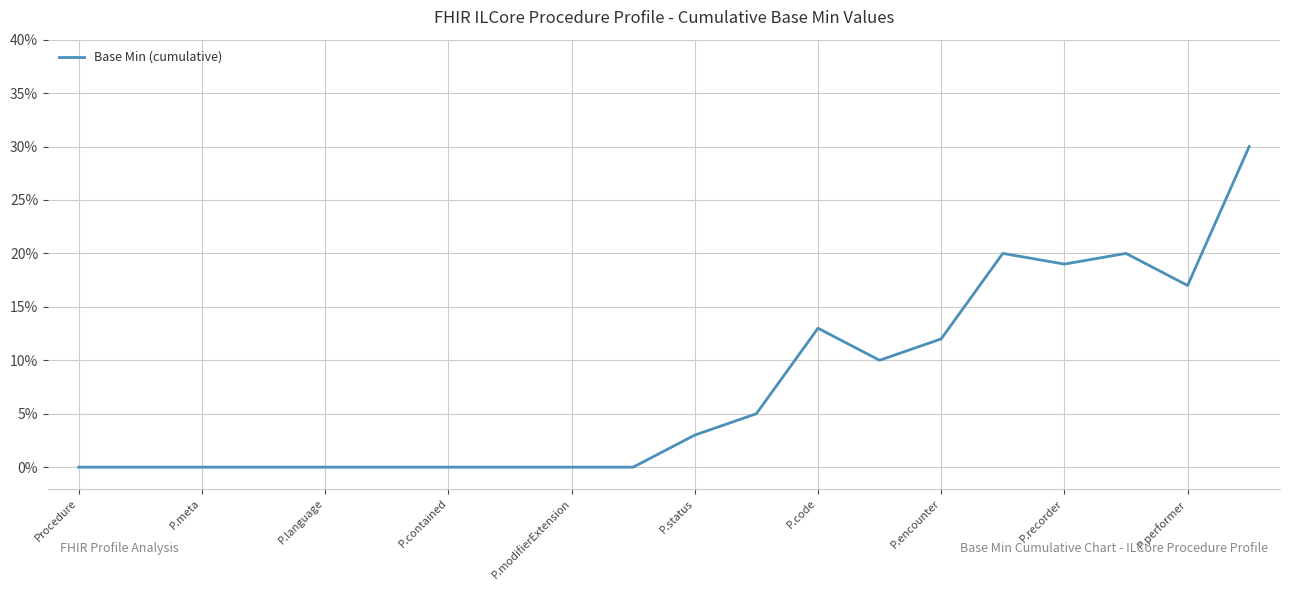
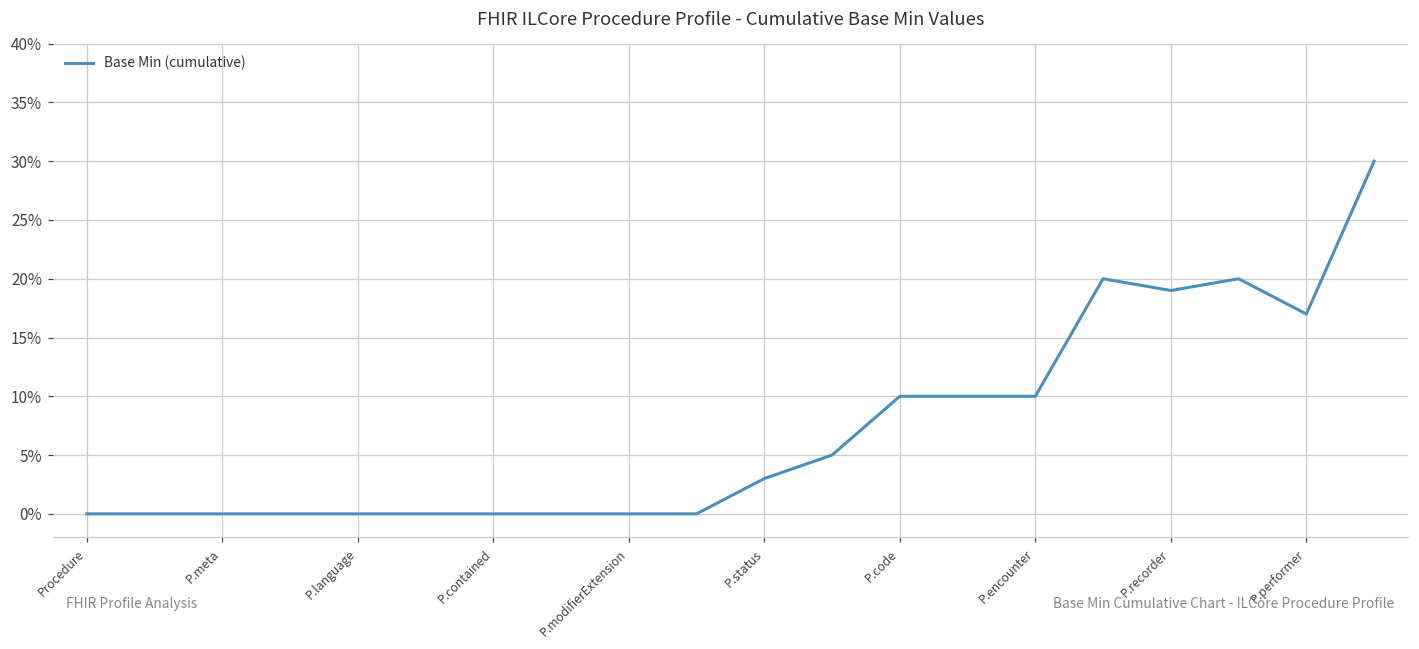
  {
    "Procedure": "0%",
    "P.meta": "0%",
    "P.language": "0%",
    "P.contained": "0%",
    "P.modifierExtension": "0%",
    "P.status": "3%",
-   "P.code": "13%",
-   "P.encounter": "12%",
+   "P.code": "10%",
+   "P.encounter": "10%",
    "P.recorder": "19%",
    "P.performer": "17%"
  }
